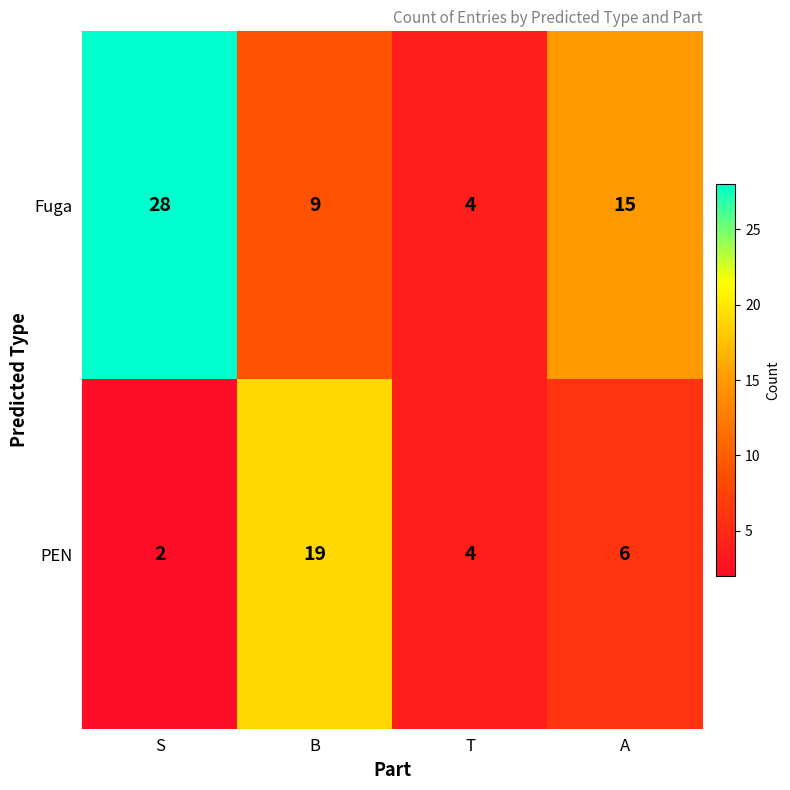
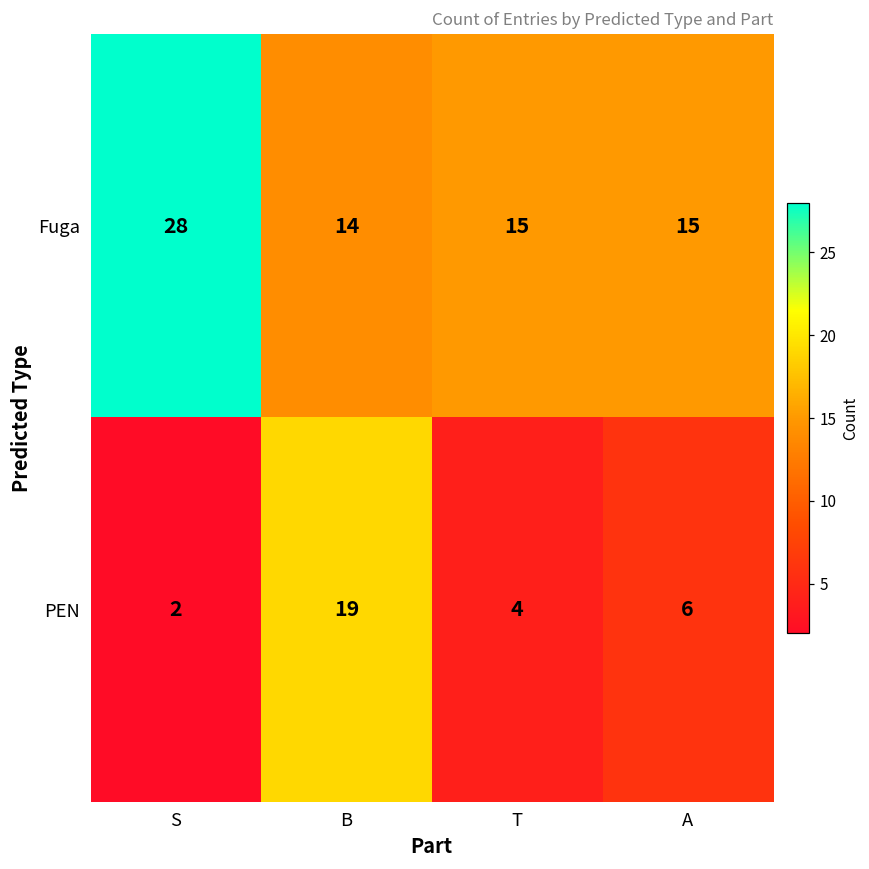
  {
    "Fuga": {
      "S": 28,
-     "B": 9,
-     "T": 4,
+     "B": 14,
+     "T": 15,
      "A": 15
    },
    "PEN": {
      "S": 2,
      "B": 19,
      "T": 4,
      "A": 6
    }
  }
